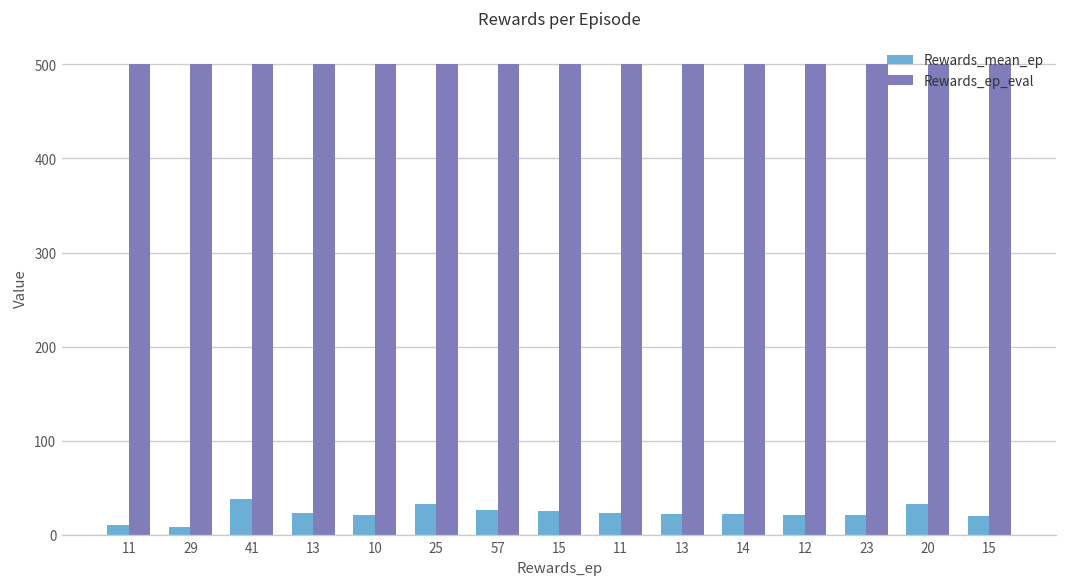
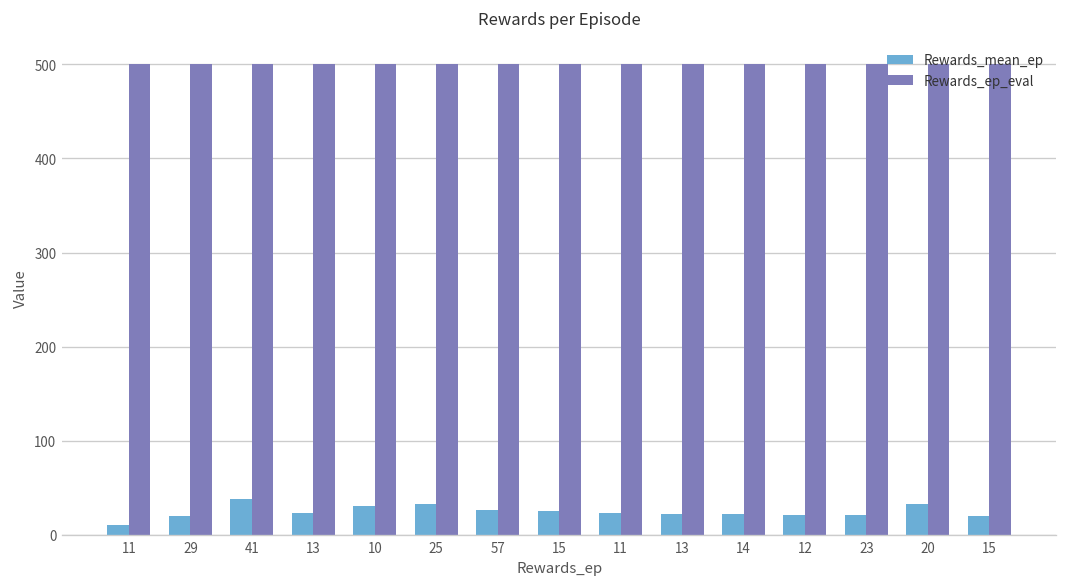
  {
    "Rewards_mean_ep": {
-     "29": 10,
+     "29": 20,
      "41": 40,
-     "10": 20,
+     "10": 30,
      "25": 30,
      "57": 30,
      "14": 20,
      "12": 20,
      "23": 20,
      "20": 30
    },
    "Rewards_ep_eval": {
      "29": 500,
      "41": 500,
      "10": 500,
      "25": 500,
      "57": 500,
      "14": 500,
      "12": 500,
      "23": 500,
      "20": 500
    }
  }
